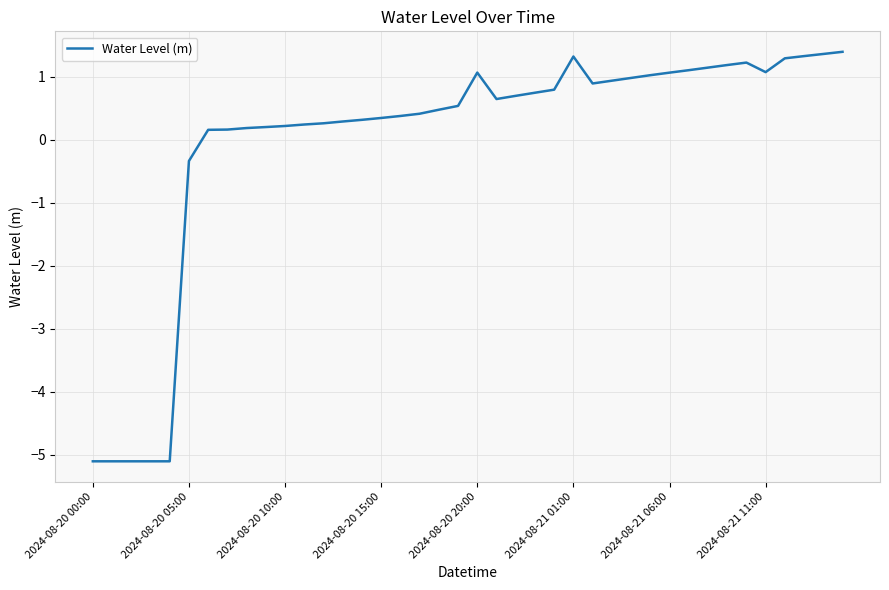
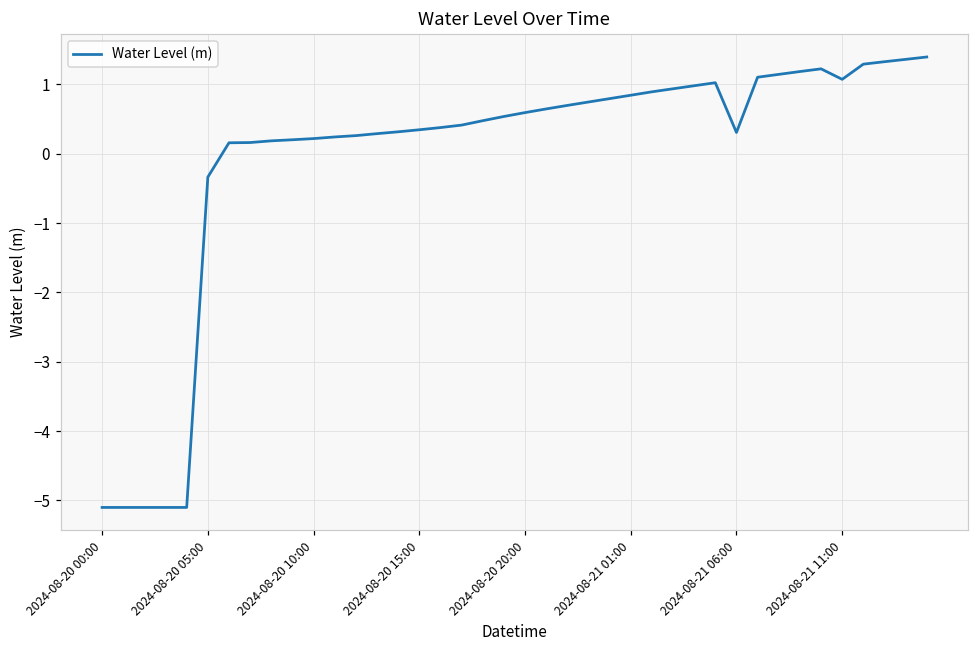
  {
    "2024-08-20 00:00": -5.1,
    "2024-08-20 05:00": -0.3,
    "2024-08-20 10:00": 0.2,
    "2024-08-20 15:00": 0.3,
-   "2024-08-20 20:00": 1.1,
-   "2024-08-21 01:00": 1.3,
-   "2024-08-21 06:00": 1.1,
+   "2024-08-20 20:00": 0.6,
+   "2024-08-21 01:00": 0.8,
+   "2024-08-21 06:00": 0.3,
    "2024-08-21 11:00": 1.1
  }
